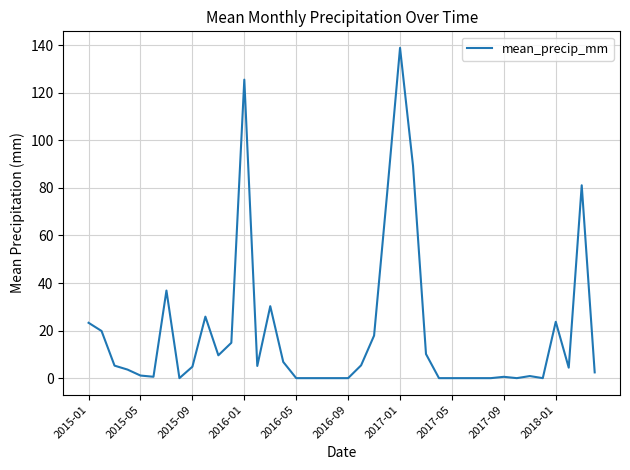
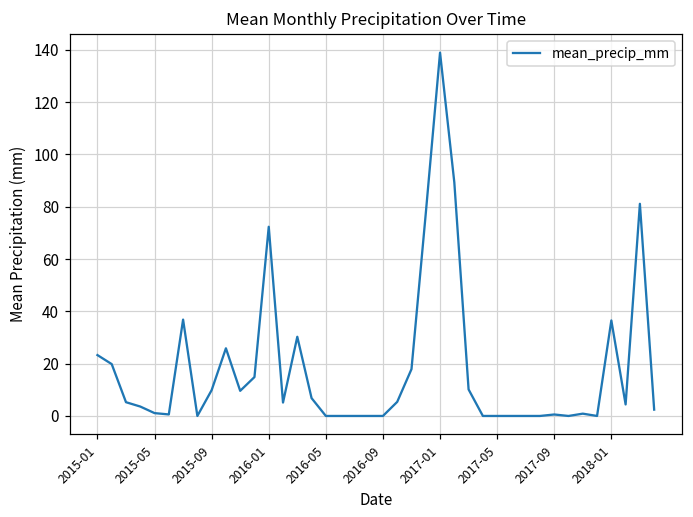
  {
    "2015-01": 23,
    "2015-05": 1,
-   "2015-09": 5,
-   "2016-01": 126,
+   "2015-09": 10,
+   "2016-01": 72,
    "2016-05": 0,
    "2016-09": 0,
    "2017-01": 139,
    "2017-05": 0,
    "2017-09": 1,
-   "2018-01": 24
+   "2018-01": 37
  }
